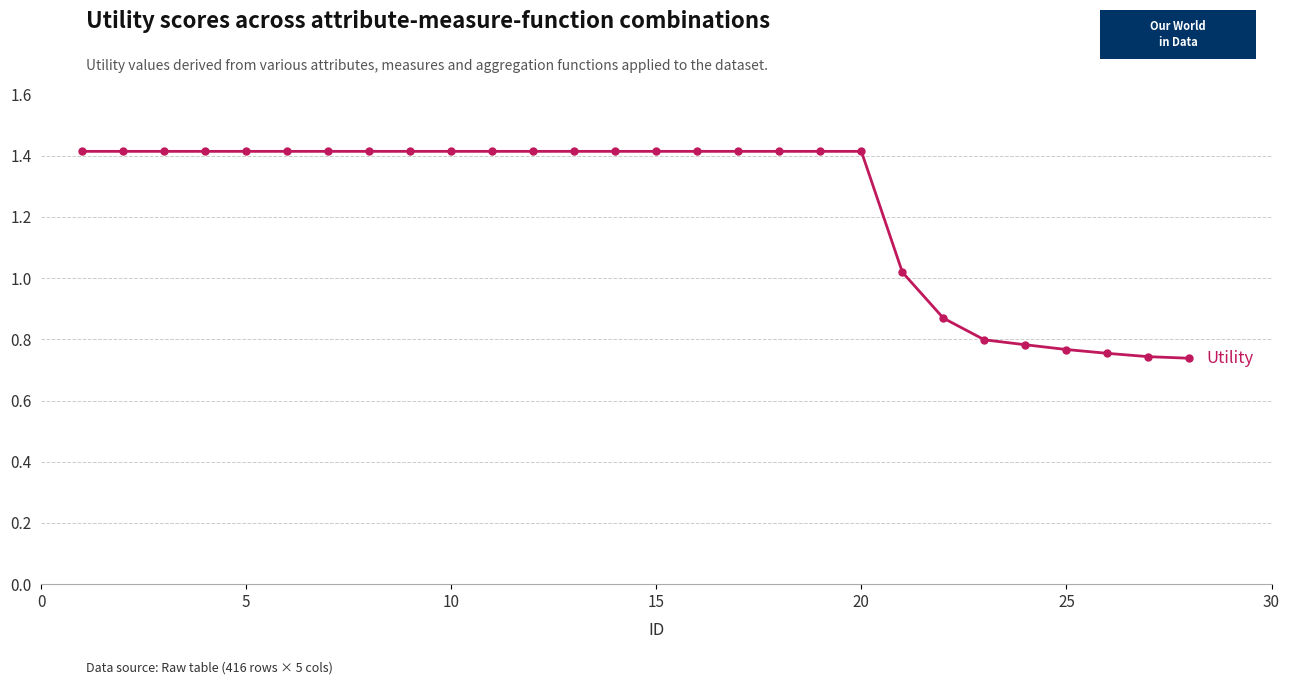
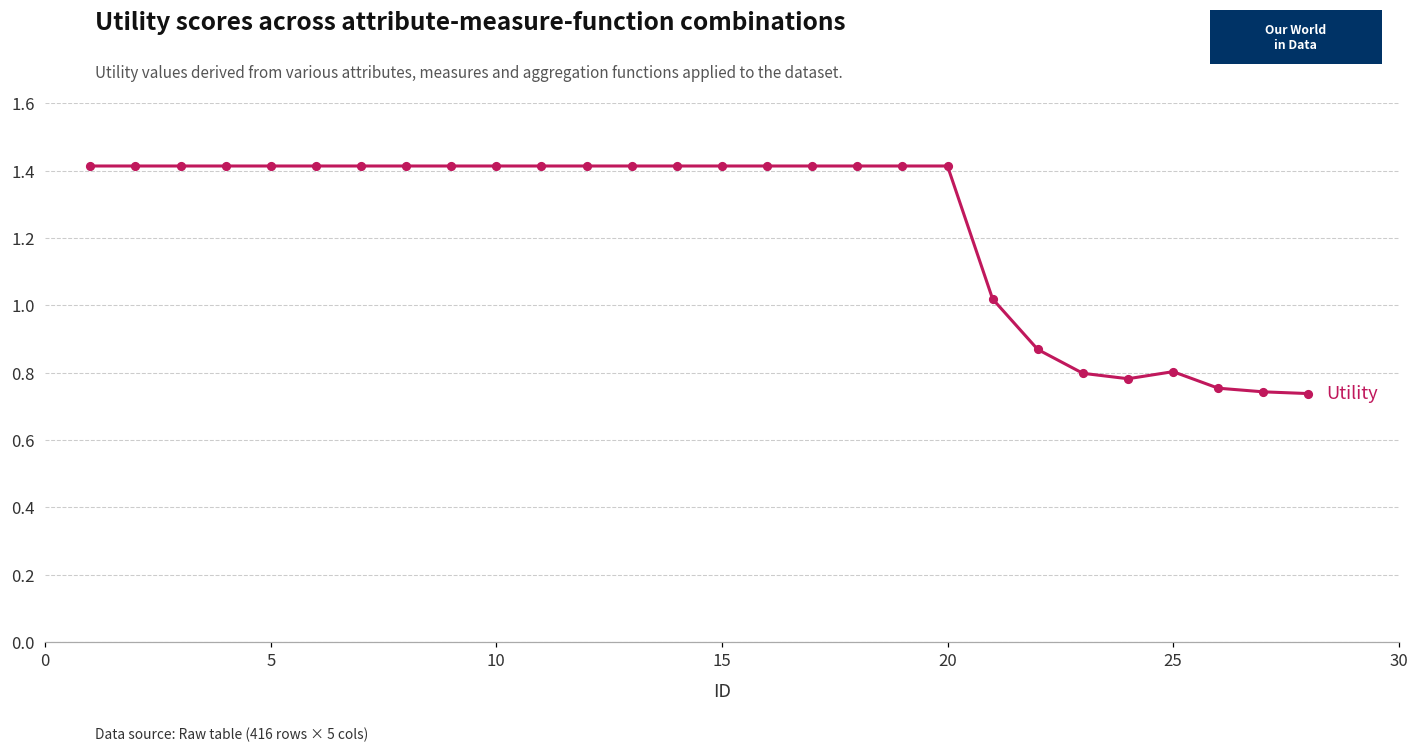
  {
    "5": 1.41,
    "10": 1.41,
    "15": 1.41,
    "20": 1.41,
-   "25": 0.77
+   "25": 0.80
  }
